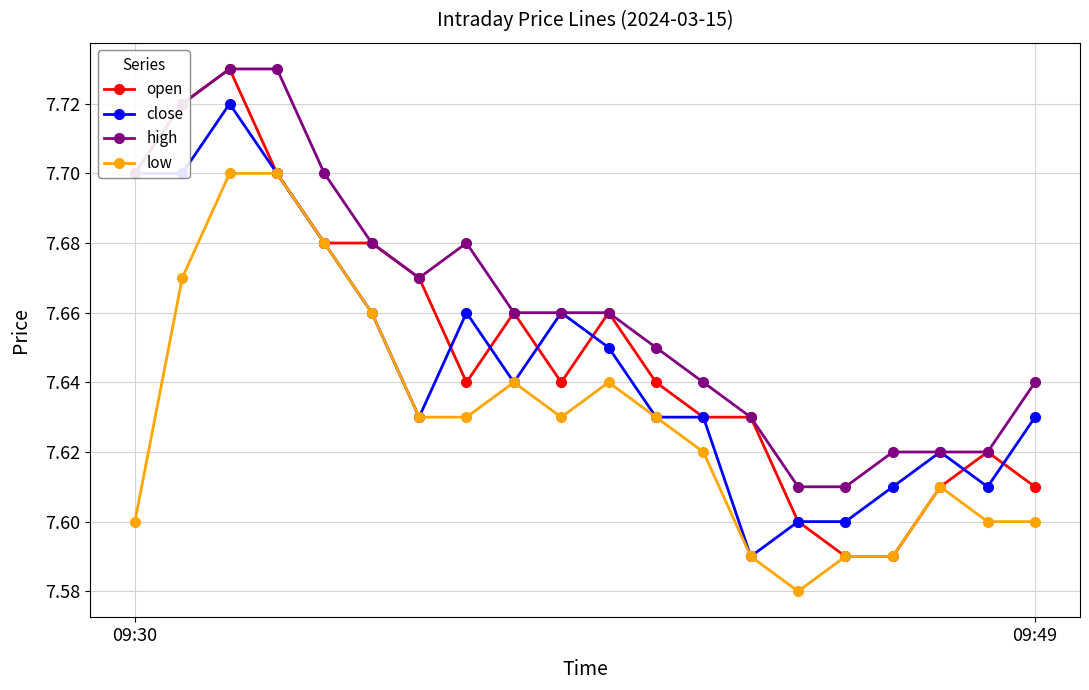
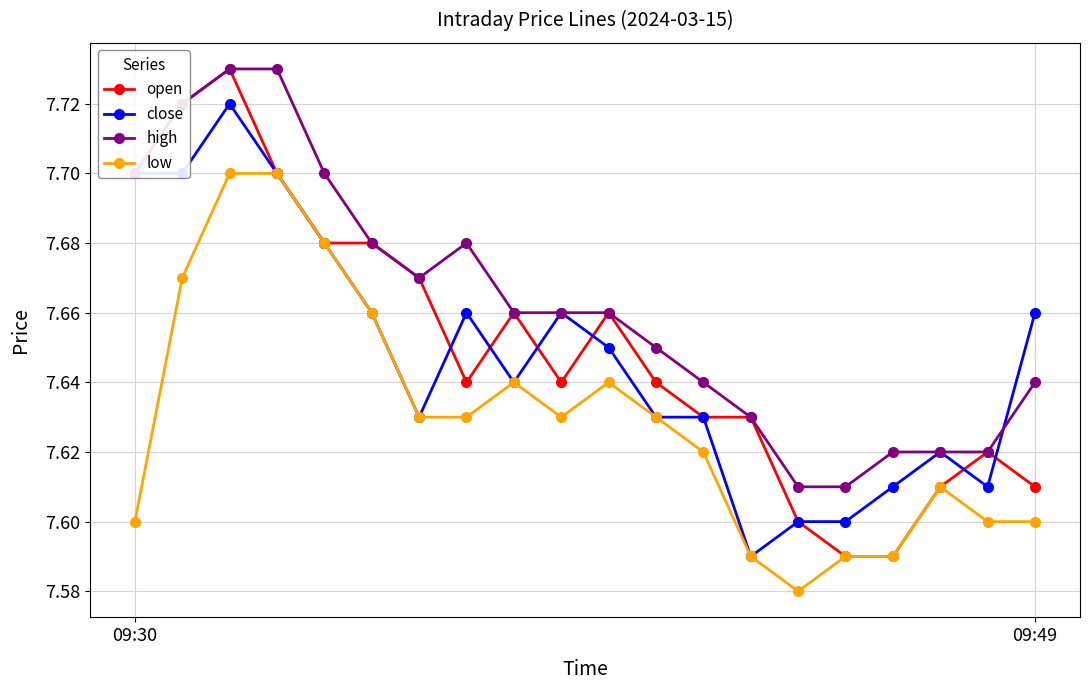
  {
    "open": {
      "09:49": 7.61
    },
    "close": {
-     "09:49": 7.63
+     "09:49": 7.66
    },
    "high": {
      "09:49": 7.64
    },
    "low": {
      "09:30": 7.60,
      "09:49": 7.60
    }
  }
